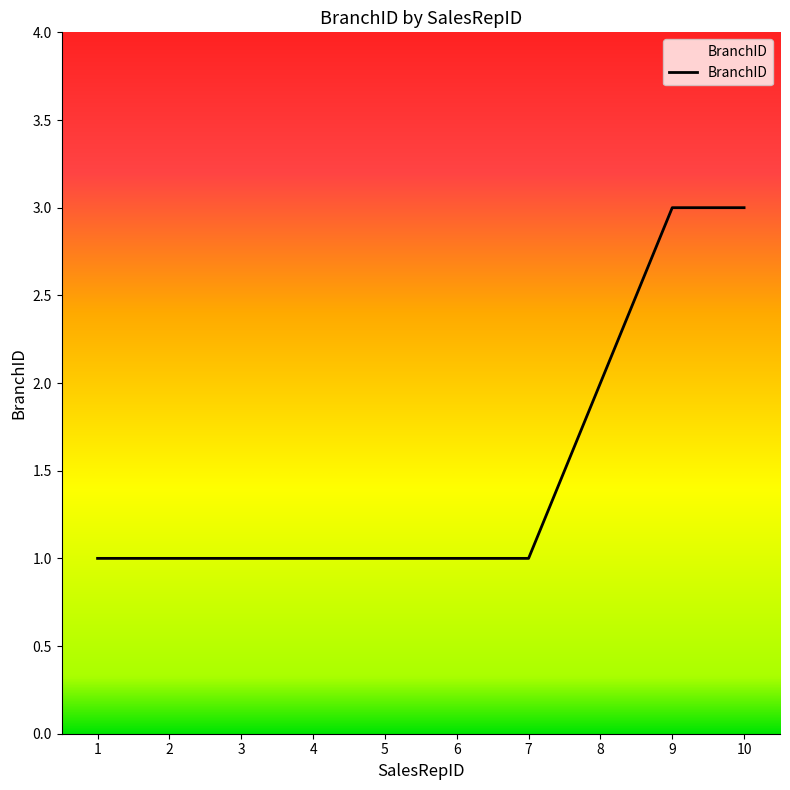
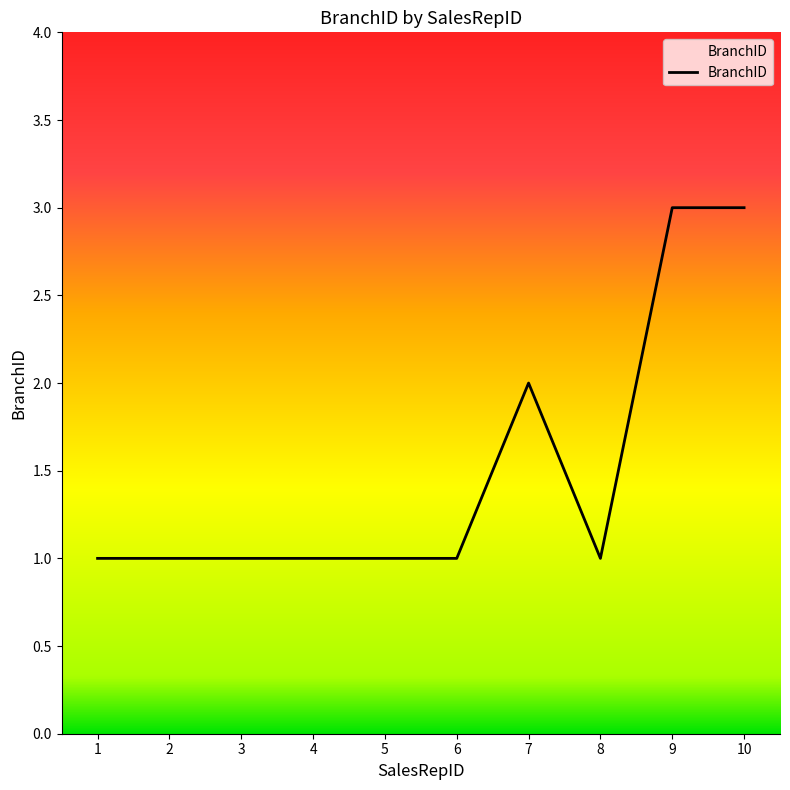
  {
    "1": 1,
    "2": 1,
    "3": 1,
    "4": 1,
    "5": 1,
    "6": 1,
-   "7": 1,
-   "8": 2,
+   "7": 2,
+   "8": 1,
    "9": 3,
    "10": 3
  }
